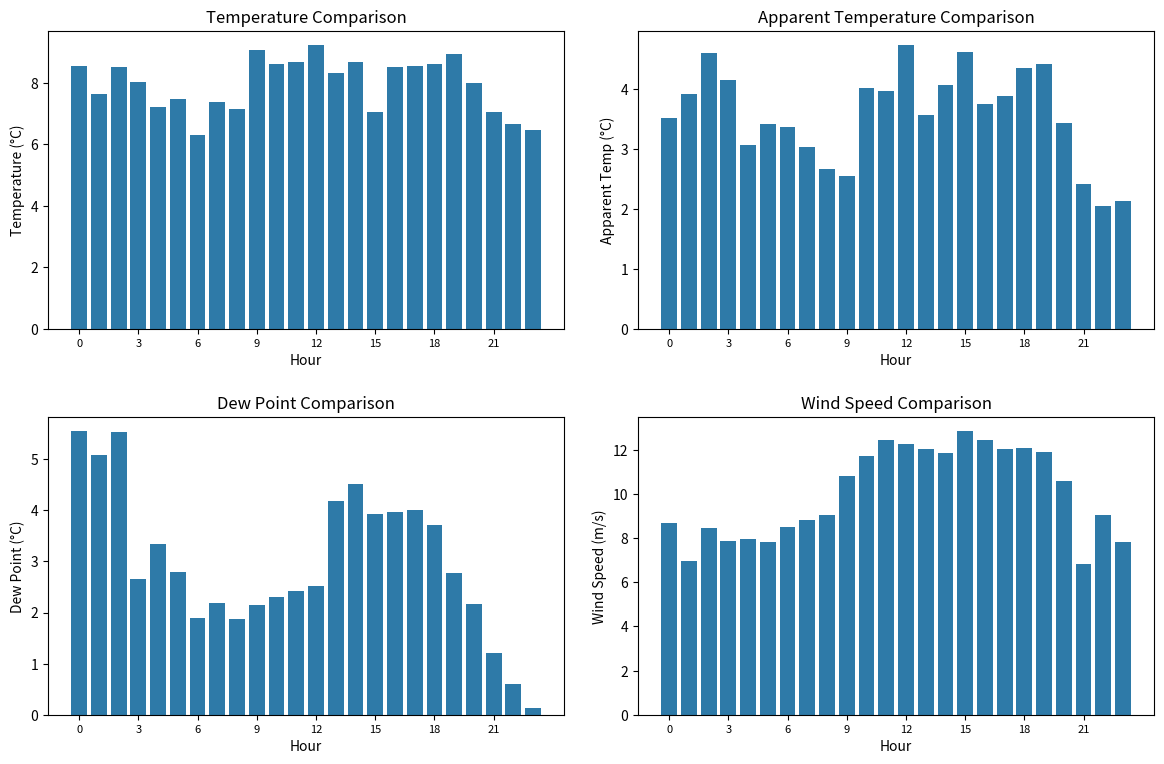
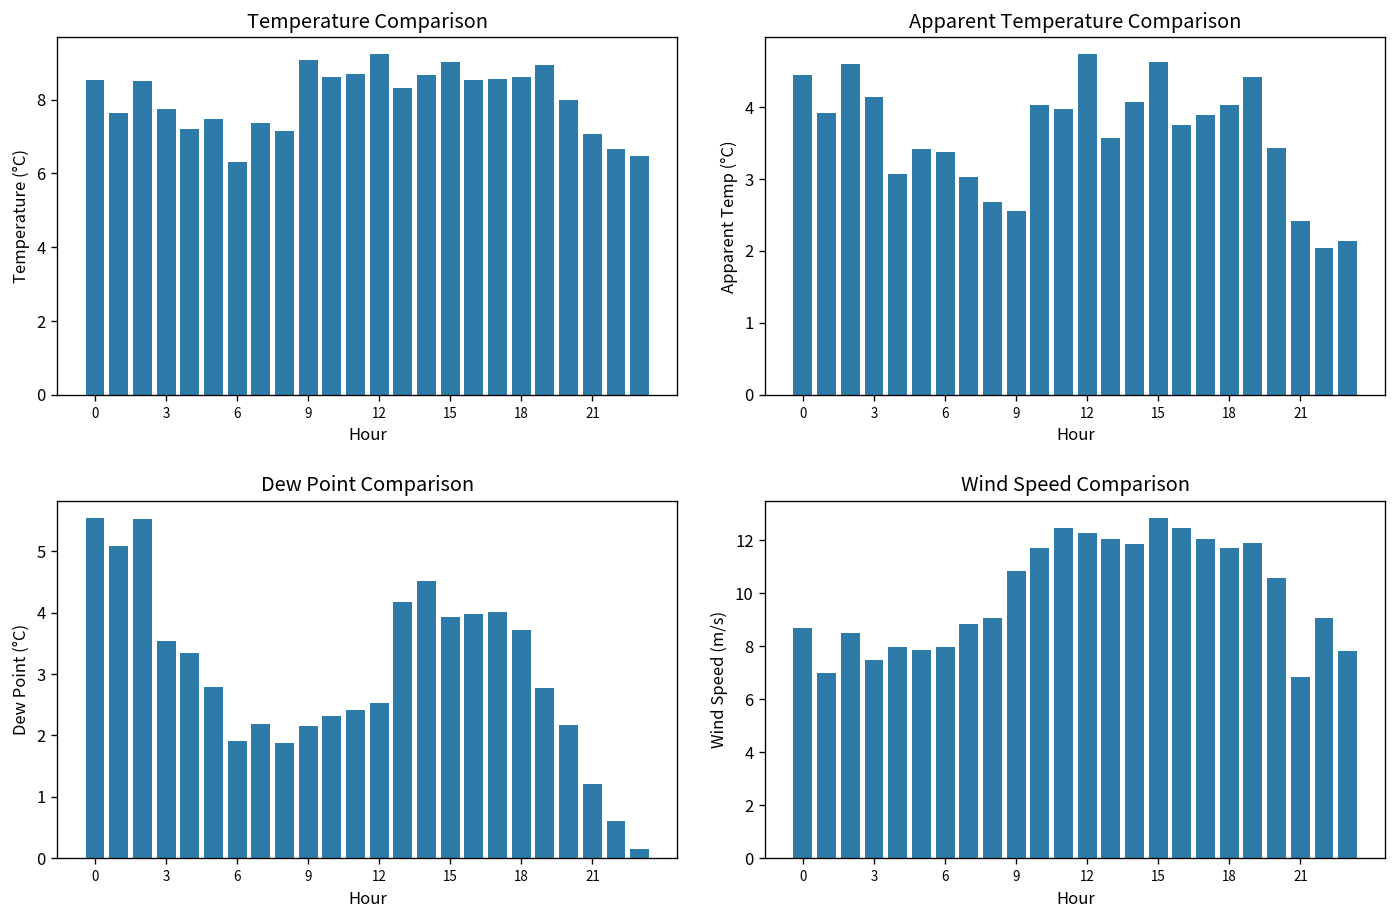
  {
    "Temperature Comparison": {
      "0": 8.5,
-     "3": 8.0,
+     "3": 7.7,
      "6": 6.3,
      "9": 9.1,
      "12": 9.2,
-     "15": 7.0,
+     "15": 9.0,
      "18": 8.6,
      "21": 7.1
    },
    "Apparent Temperature Comparison": {
-     "0": 3.5,
+     "0": 4.4,
      "3": 4.1,
      "6": 3.4,
      "9": 2.6,
      "12": 4.7,
      "15": 4.6,
-     "18": 4.3,
+     "18": 4.0,
      "21": 2.4
    },
    "Dew Point Comparison": {
      "0": 5.6,
-     "3": 2.7,
+     "3": 3.5,
      "6": 1.9,
      "9": 2.2,
      "12": 2.5,
      "15": 3.9,
      "18": 3.7,
      "21": 1.2
    },
    "Wind Speed Comparison": {
      "0": 8.7,
-     "3": 7.9,
-     "6": 8.5,
+     "3": 7.5,
+     "6": 8.0,
      "9": 10.8,
      "12": 12.3,
      "15": 12.9,
-     "18": 12.1,
+     "18": 11.7,
      "21": 6.8
    }
  }
